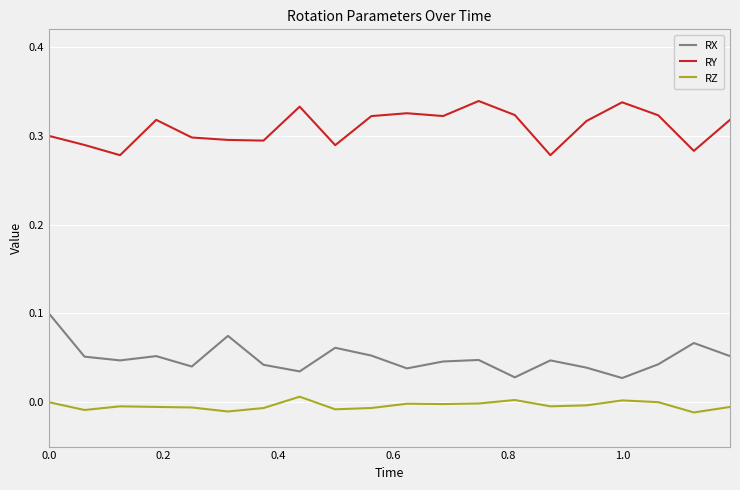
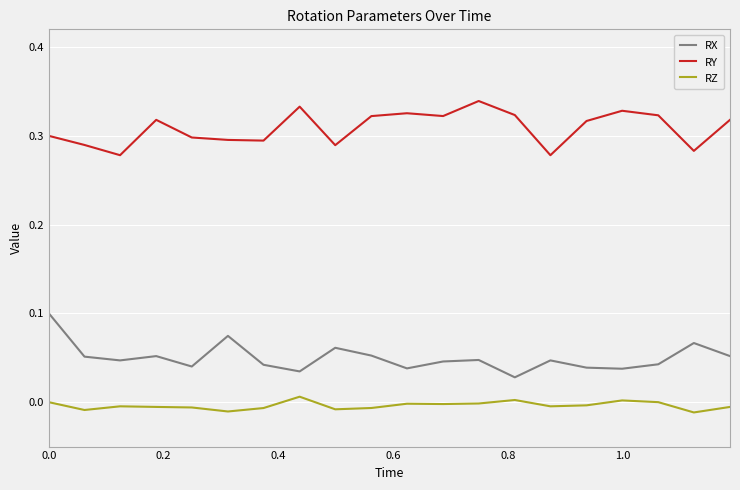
  {
    "RX": {
      "0.0": 0.10,
-     "1.0": 0.03
+     "1.0": 0.04
    },
    "RY": {
      "0.0": 0.30,
-     "1.0": 0.34
+     "1.0": 0.33
    },
    "RZ": {
      "0.0": 0.00,
      "1.0": 0.00
    }
  }
